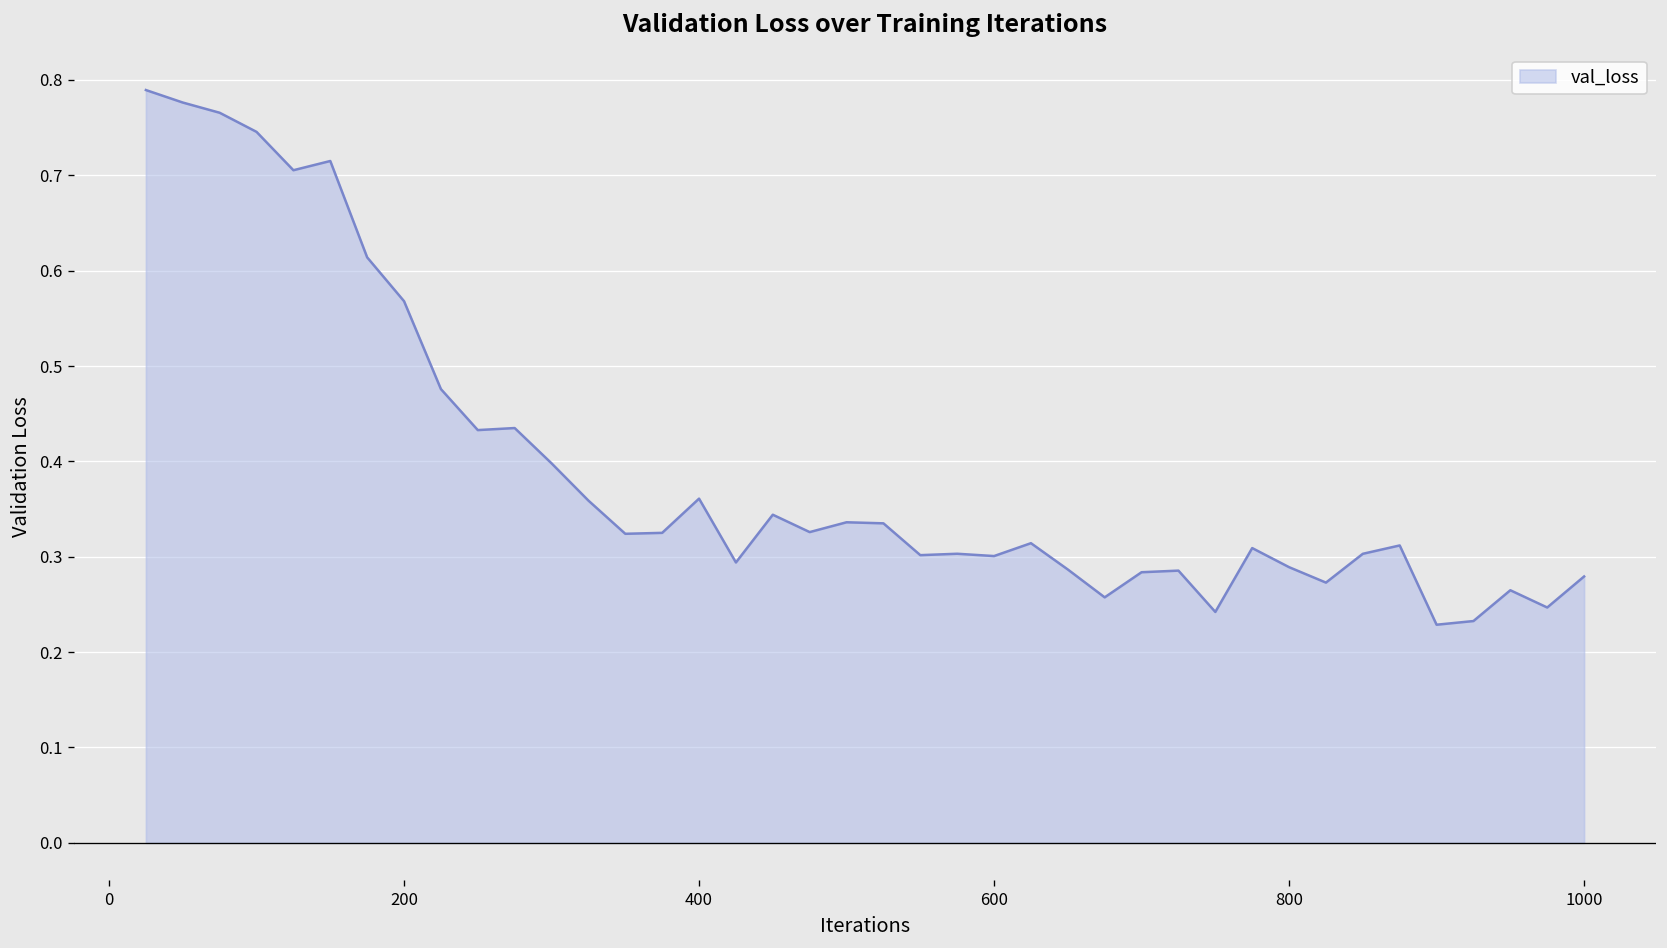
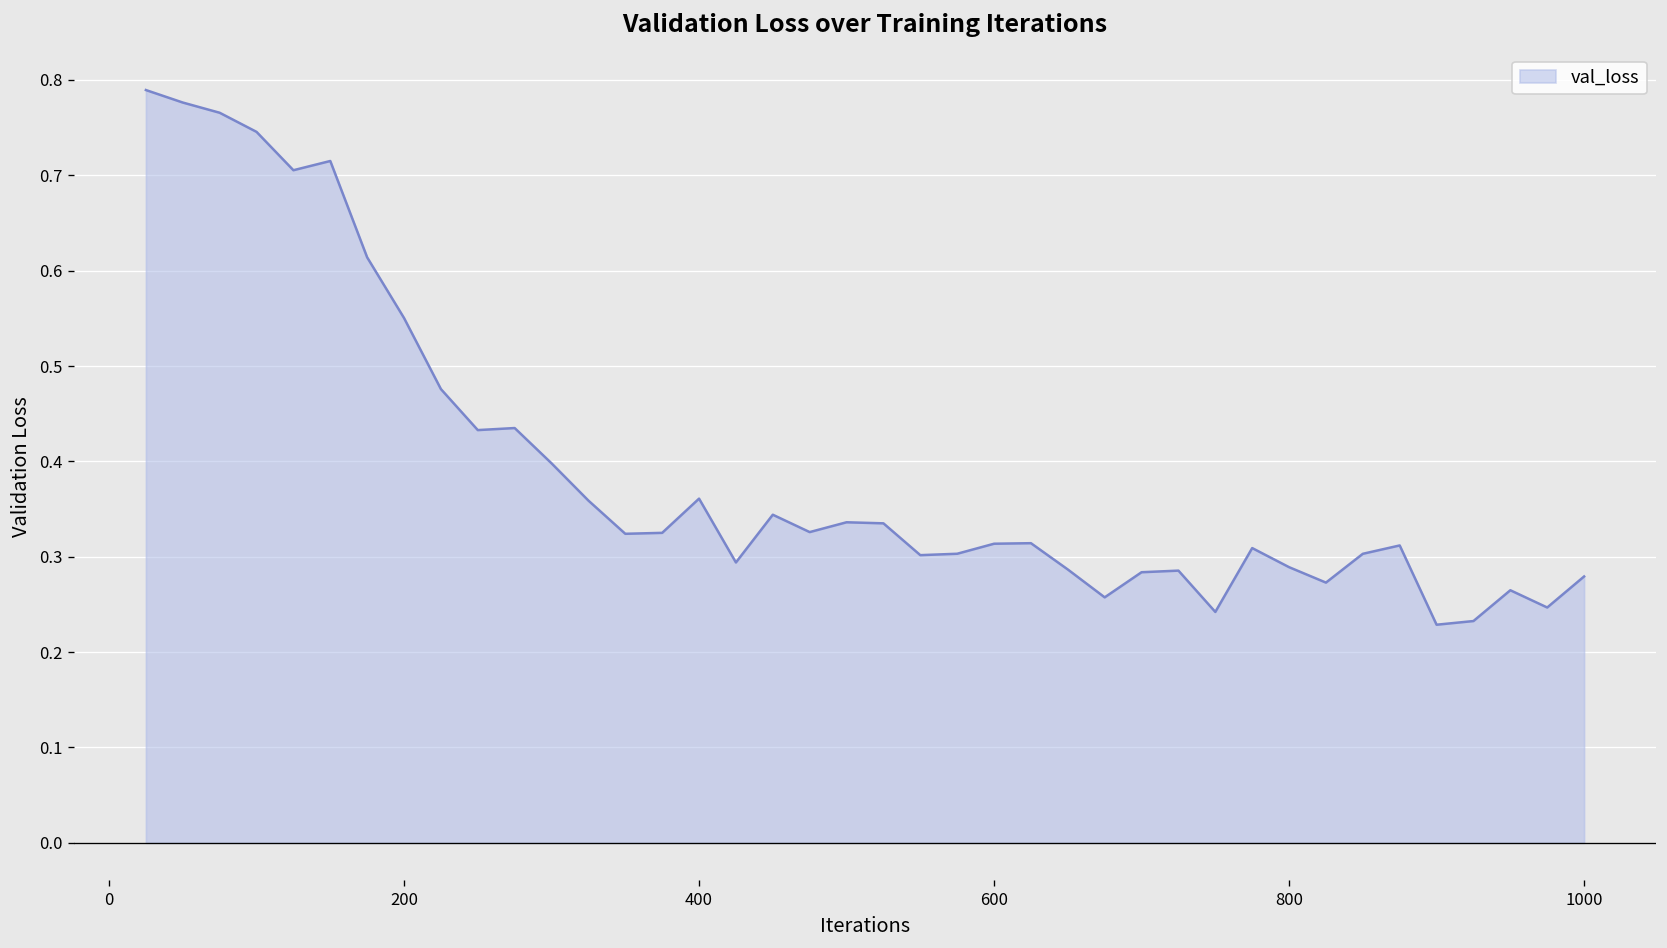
  {
-   "200": 0.57,
+   "200": 0.55,
    "400": 0.36,
-   "600": 0.30,
+   "600": 0.31,
    "800": 0.29,
    "1000": 0.28
  }
